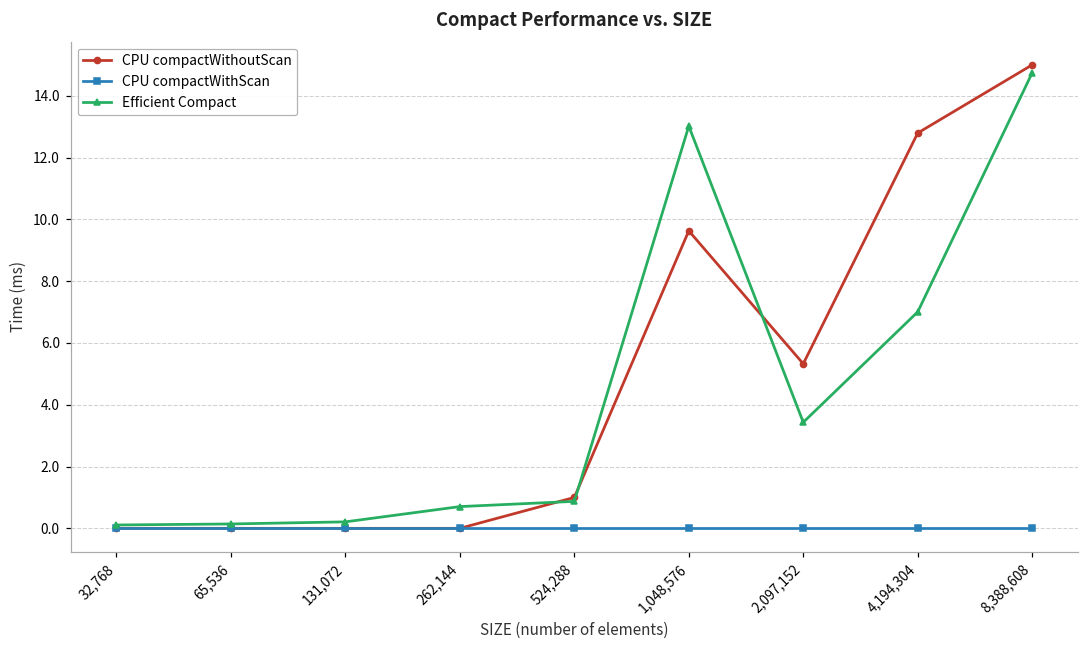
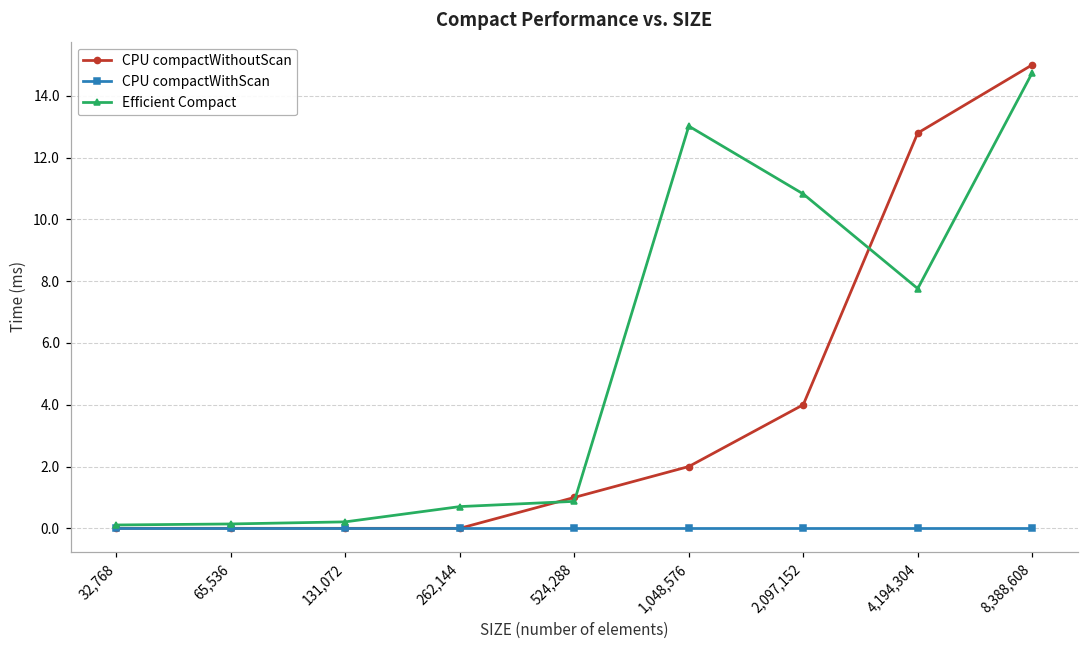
  {
    "CPU compactWithoutScan": {
      "524,288": 1.0,
-     "1,048,576": 9.6,
-     "2,097,152": 5.3,
+     "1,048,576": 2.0,
+     "2,097,152": 4.0,
      "4,194,304": 12.8,
      "8,388,608": 15.0
    },
    "CPU compactWithScan": {
      "524,288": 0.0,
      "1,048,576": 0.0,
      "2,097,152": 0.0,
      "4,194,304": 0.0,
      "8,388,608": 0.0
    },
    "Efficient Compact": {
      "32,768": 0.1,
      "65,536": 0.1,
      "131,072": 0.2,
      "262,144": 0.7,
      "524,288": 0.9,
      "1,048,576": 13.0,
-     "2,097,152": 3.4,
-     "4,194,304": 7.0,
+     "2,097,152": 10.8,
+     "4,194,304": 7.8,
      "8,388,608": 14.7
    }
  }
